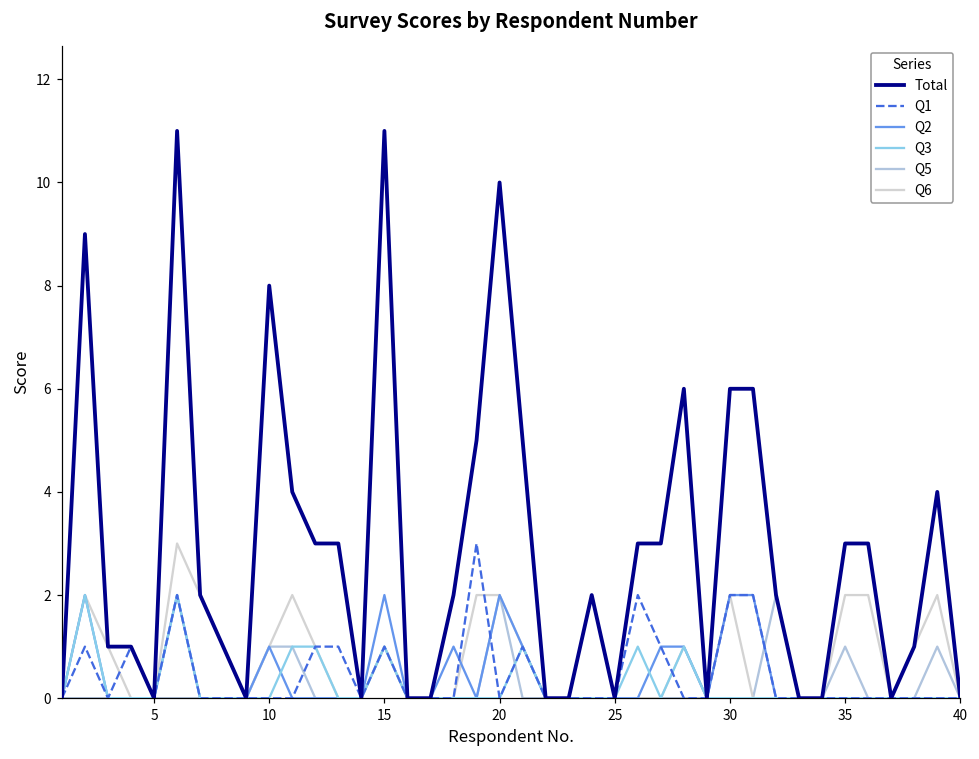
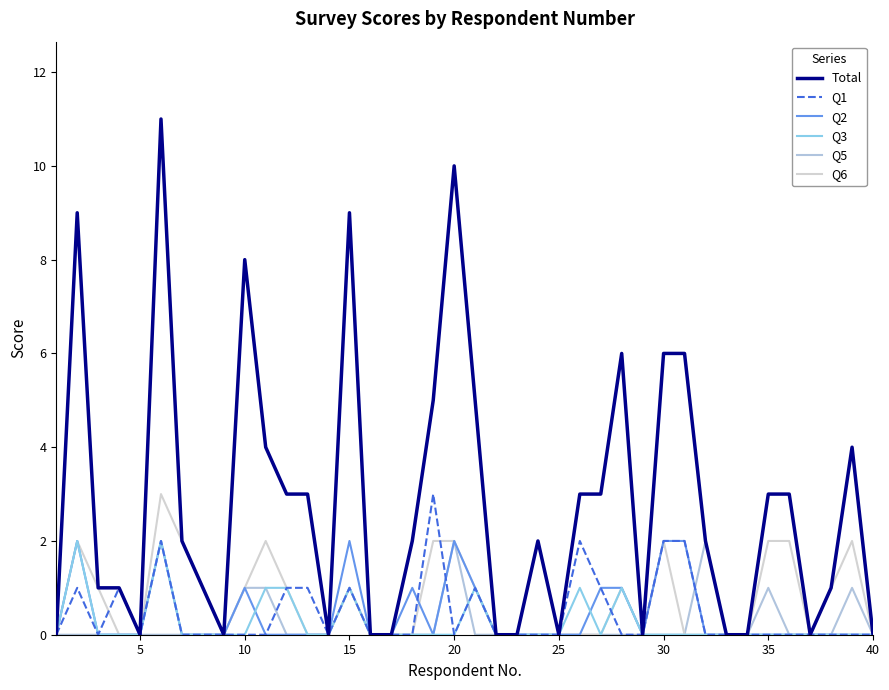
  {
    "Total": {
      "10": 8,
-     "15": 11,
+     "15": 9,
      "20": 10,
      "30": 6,
      "35": 3
    }
  }
